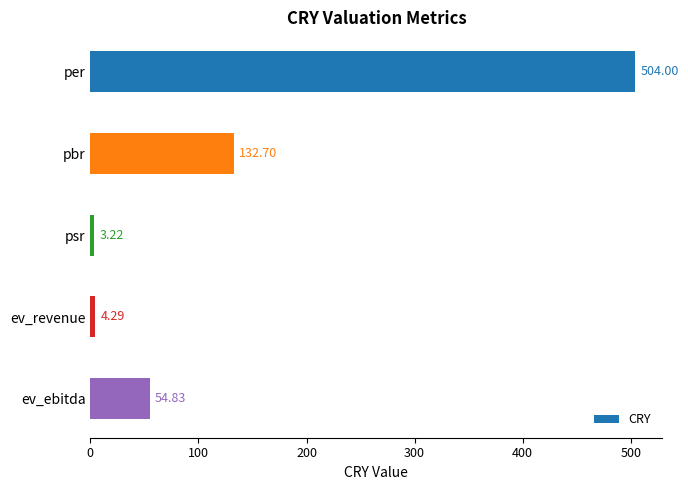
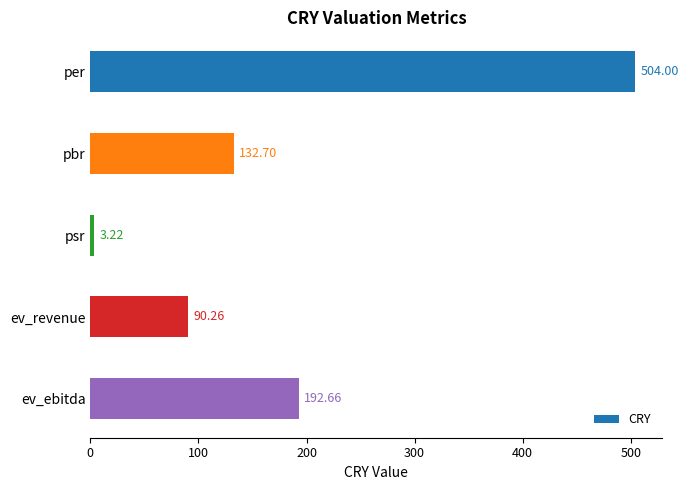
  {
    "per": 504.00,
    "pbr": 132.70,
    "psr": 3.22,
-   "ev_revenue": 4.29,
-   "ev_ebitda": 54.83
+   "ev_revenue": 90.26,
+   "ev_ebitda": 192.66
  }
